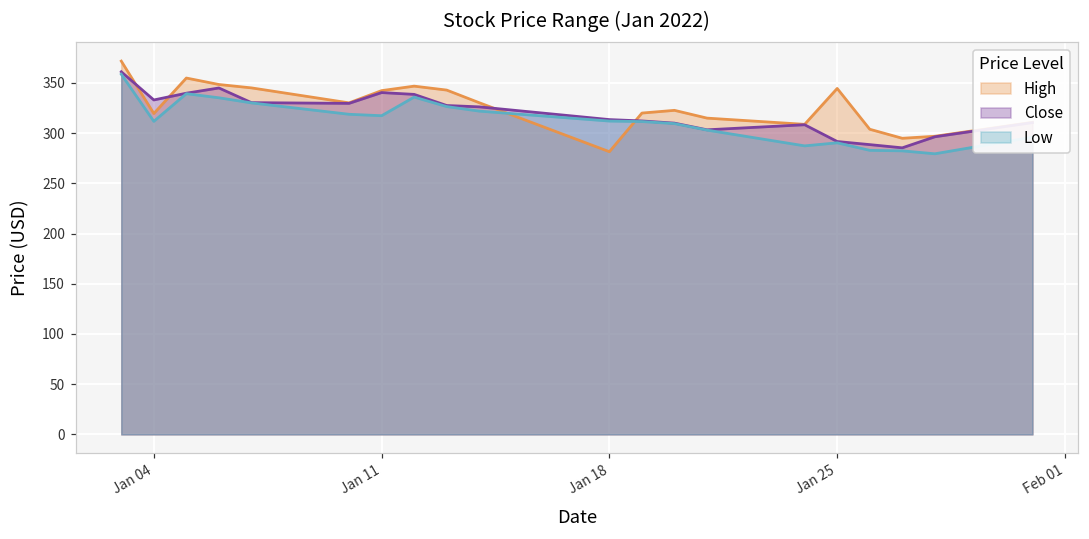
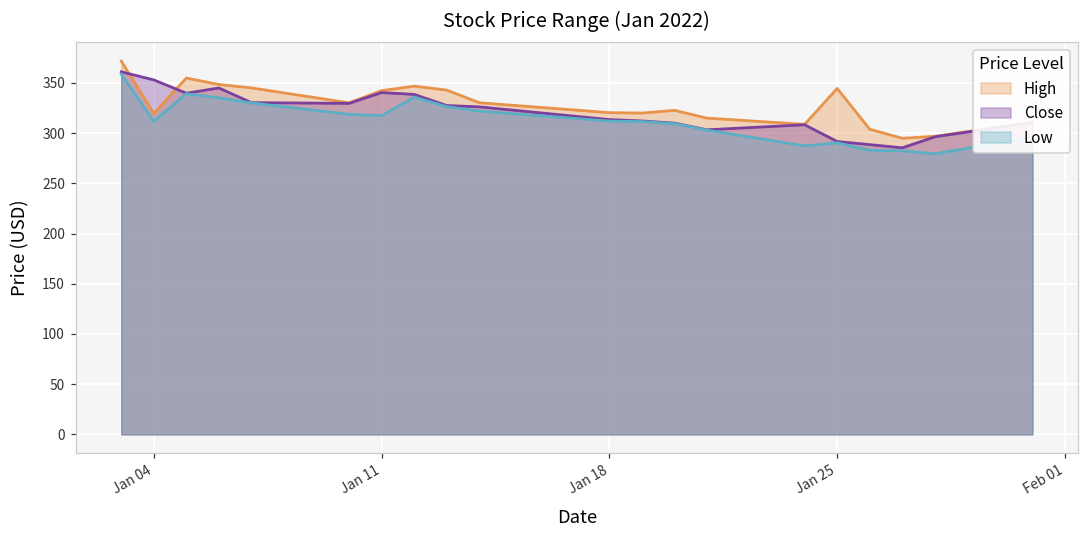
  {
    "High": {
      "Jan 04": 320,
-     "Jan 18": 280,
+     "Jan 18": 320,
      "Jan 25": 340
    },
    "Close": {
-     "Jan 04": 330
+     "Jan 04": 350
    },
    "Low": {
      "Jan 04": 310,
      "Jan 11": 320
    }
  }
